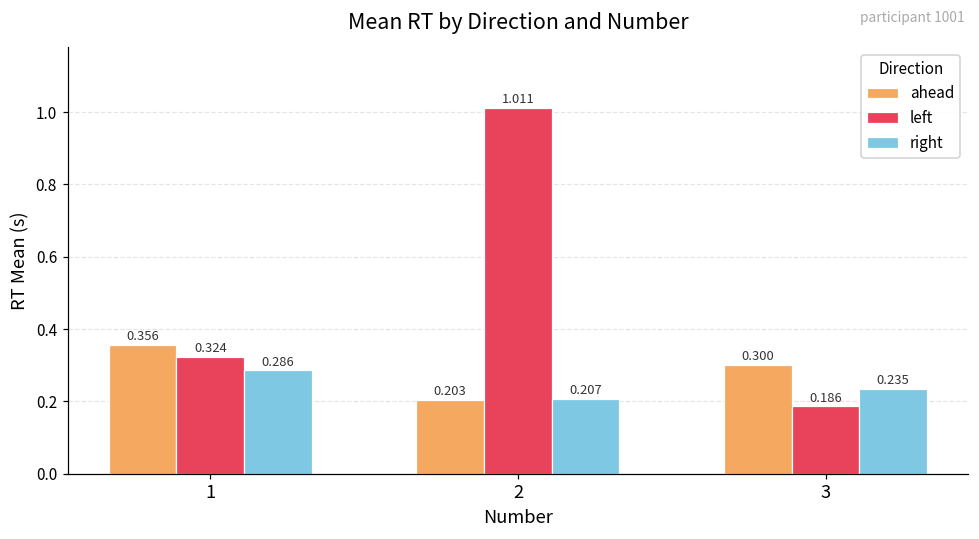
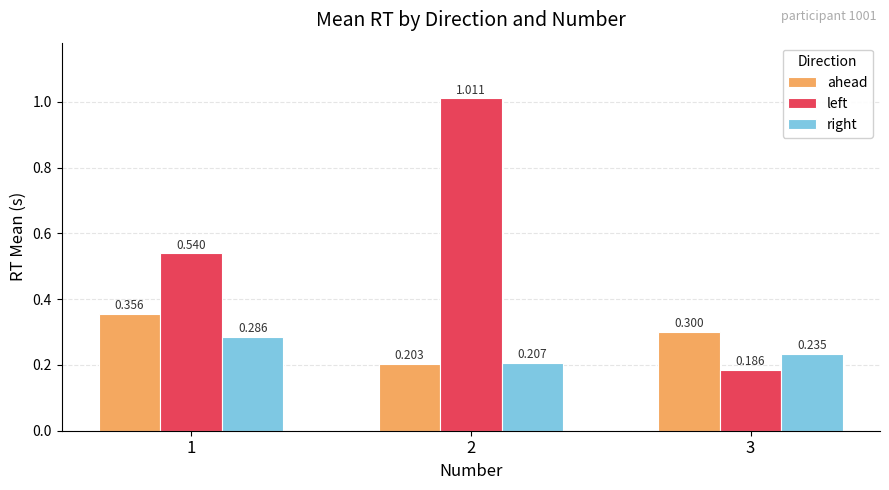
  {
    "ahead": {
      "1": 0.356,
      "2": 0.203,
      "3": 0.300
    },
    "left": {
-     "1": 0.324,
+     "1": 0.540,
      "2": 1.011,
      "3": 0.186
    },
    "right": {
      "1": 0.286,
      "2": 0.207,
      "3": 0.235
    }
  }
